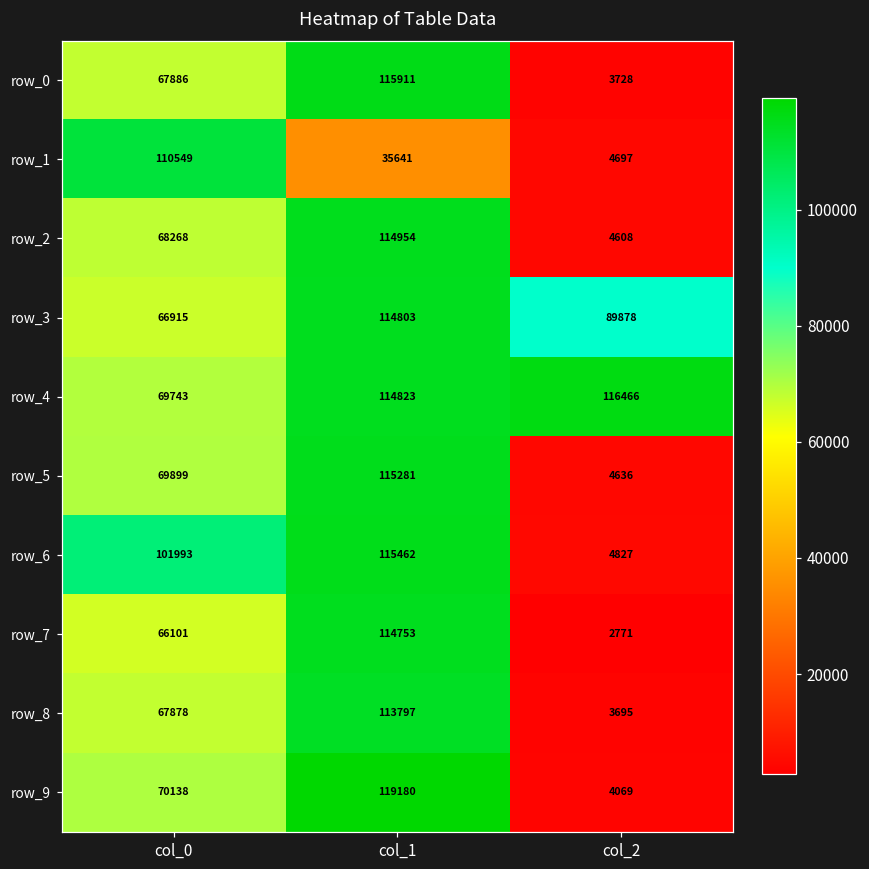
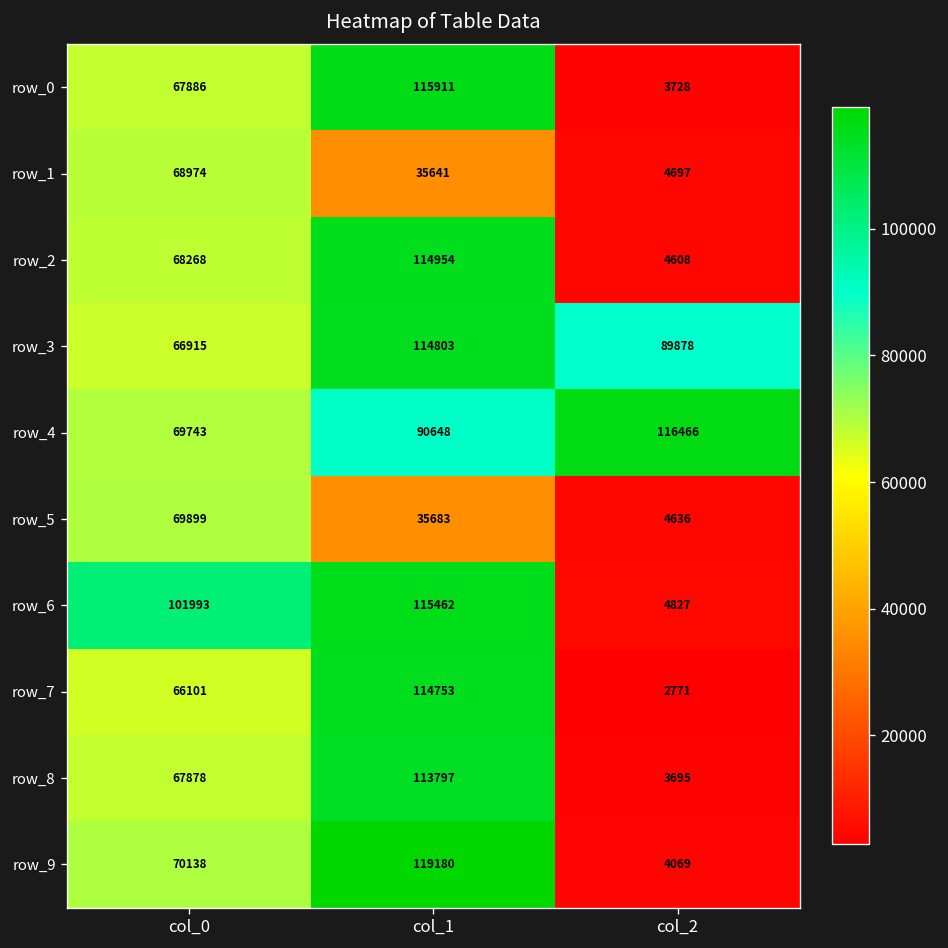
  {
    "row_0": {
      "col_0": 67886,
      "col_1": 115911,
      "col_2": 3728
    },
    "row_1": {
-     "col_0": 110549,
+     "col_0": 68974,
      "col_1": 35641,
      "col_2": 4697
    },
    "row_2": {
      "col_0": 68268,
      "col_1": 114954,
      "col_2": 4608
    },
    "row_3": {
      "col_0": 66915,
      "col_1": 114803,
      "col_2": 89878
    },
    "row_4": {
      "col_0": 69743,
-     "col_1": 114823,
+     "col_1": 90648,
      "col_2": 116466
    },
    "row_5": {
      "col_0": 69899,
-     "col_1": 115281,
+     "col_1": 35683,
      "col_2": 4636
    },
    "row_6": {
      "col_0": 101993,
      "col_1": 115462,
      "col_2": 4827
    },
    "row_7": {
      "col_0": 66101,
      "col_1": 114753,
      "col_2": 2771
    },
    "row_8": {
      "col_0": 67878,
      "col_1": 113797,
      "col_2": 3695
    },
    "row_9": {
      "col_0": 70138,
      "col_1": 119180,
      "col_2": 4069
    }
  }
